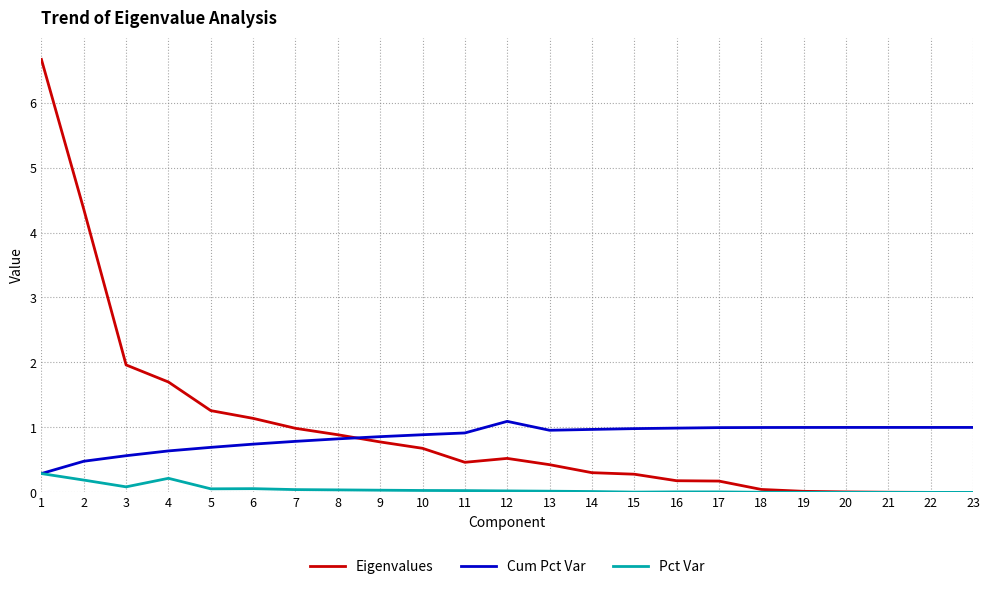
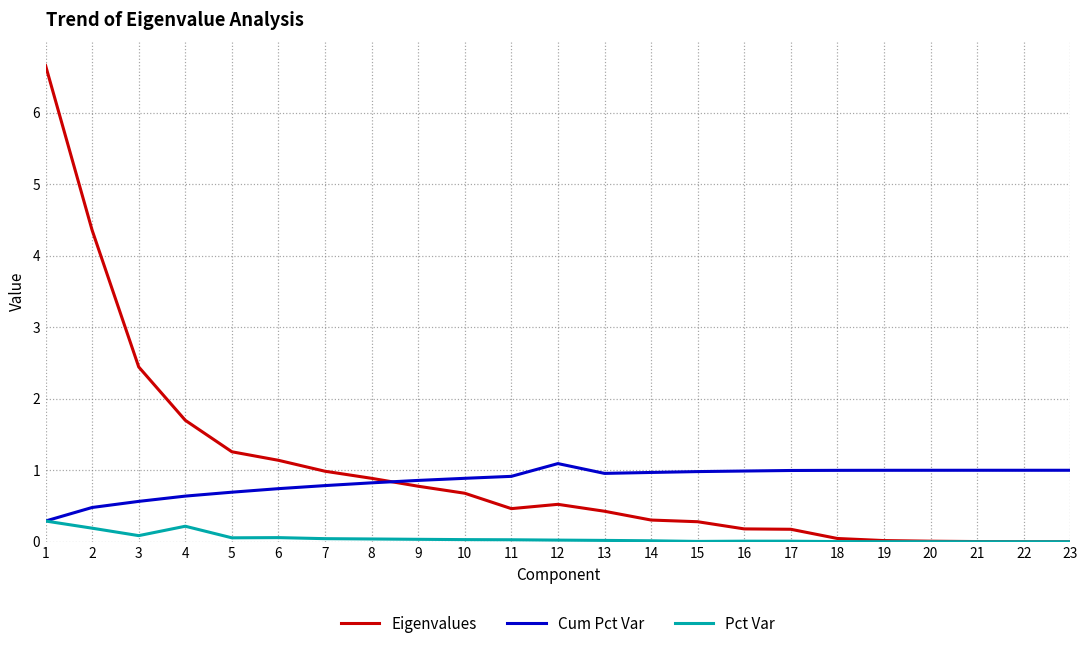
  {
    "Eigenvalues": {
      "1": 6.7,
      "2": 4.4,
-     "3": 2.0,
+     "3": 2.4,
      "4": 1.7,
      "5": 1.3,
      "6": 1.1,
      "7": 1.0,
      "8": 0.9,
      "9": 0.8,
      "10": 0.7,
      "11": 0.5,
      "12": 0.5,
      "13": 0.4,
      "14": 0.3,
      "15": 0.3,
      "16": 0.2,
      "17": 0.2,
      "18": 0.0
    },
    "Cum Pct Var": {
      "2": 0.5,
      "3": 0.6,
      "4": 0.6,
      "5": 0.7,
      "6": 0.7,
      "7": 0.8,
      "8": 0.8,
      "9": 0.9,
      "10": 0.9,
      "11": 0.9,
      "12": 1.1,
      "13": 1.0,
      "14": 1.0,
      "15": 1.0,
      "16": 1.0,
      "17": 1.0,
      "18": 1.0,
      "19": 1.0,
      "20": 1.0,
      "21": 1.0,
      "22": 1.0,
      "23": 1.0
    },
    "Pct Var": {
      "2": 0.2,
      "3": 0.1,
      "4": 0.2,
      "5": 0.1,
      "6": 0.1,
      "7": 0.0,
      "8": 0.0,
      "9": 0.0,
      "10": 0.0,
      "11": 0.0,
      "12": 0.0,
      "13": 0.0,
      "14": 0.0,
      "15": 0.0,
      "16": 0.0,
      "17": 0.0,
      "18": 0.0
    }
  }
